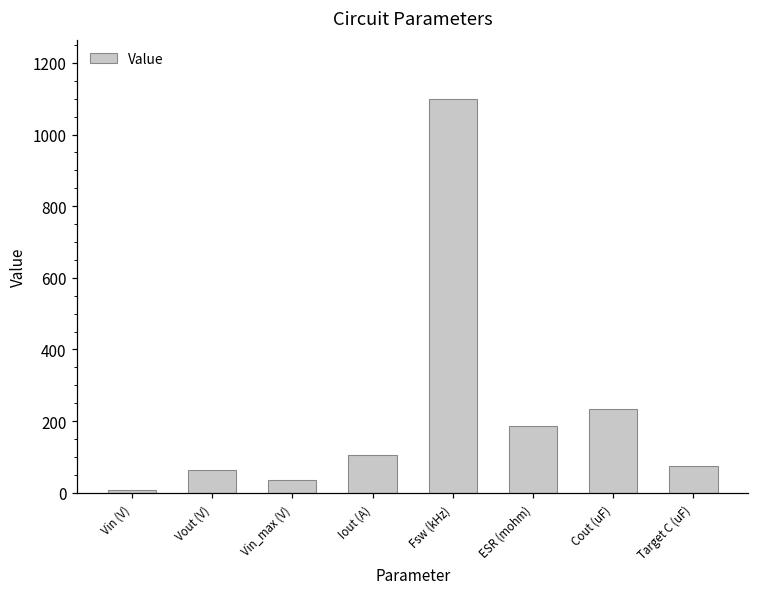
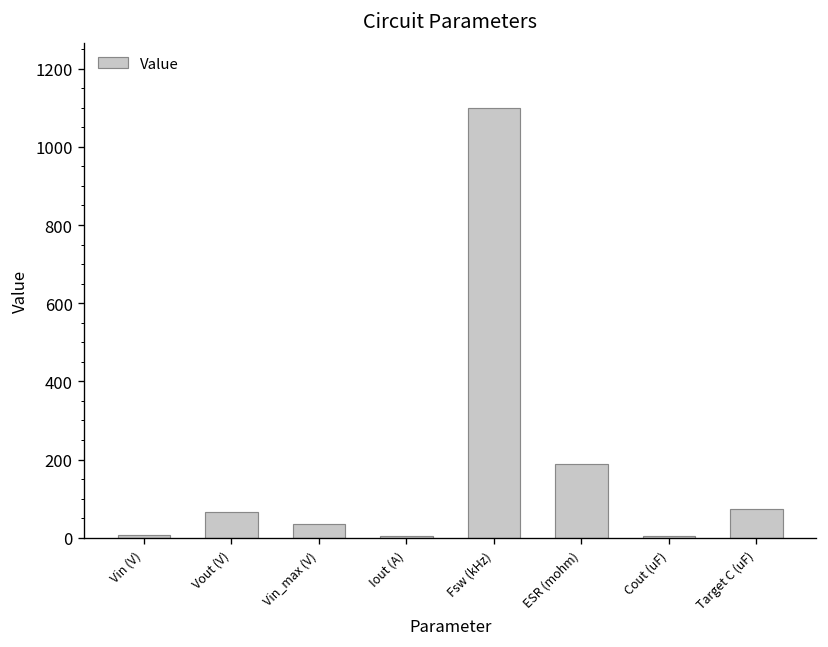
  {
    "Vout (V)": 70,
    "Vin_max (V)": 40,
-   "Iout (A)": 110,
+   "Iout (A)": 10,
    "Fsw (kHz)": 1100,
    "ESR (mohm)": 190,
-   "Cout (uF)": 230,
+   "Cout (uF)": 0,
    "Target C (uF)": 70
  }
